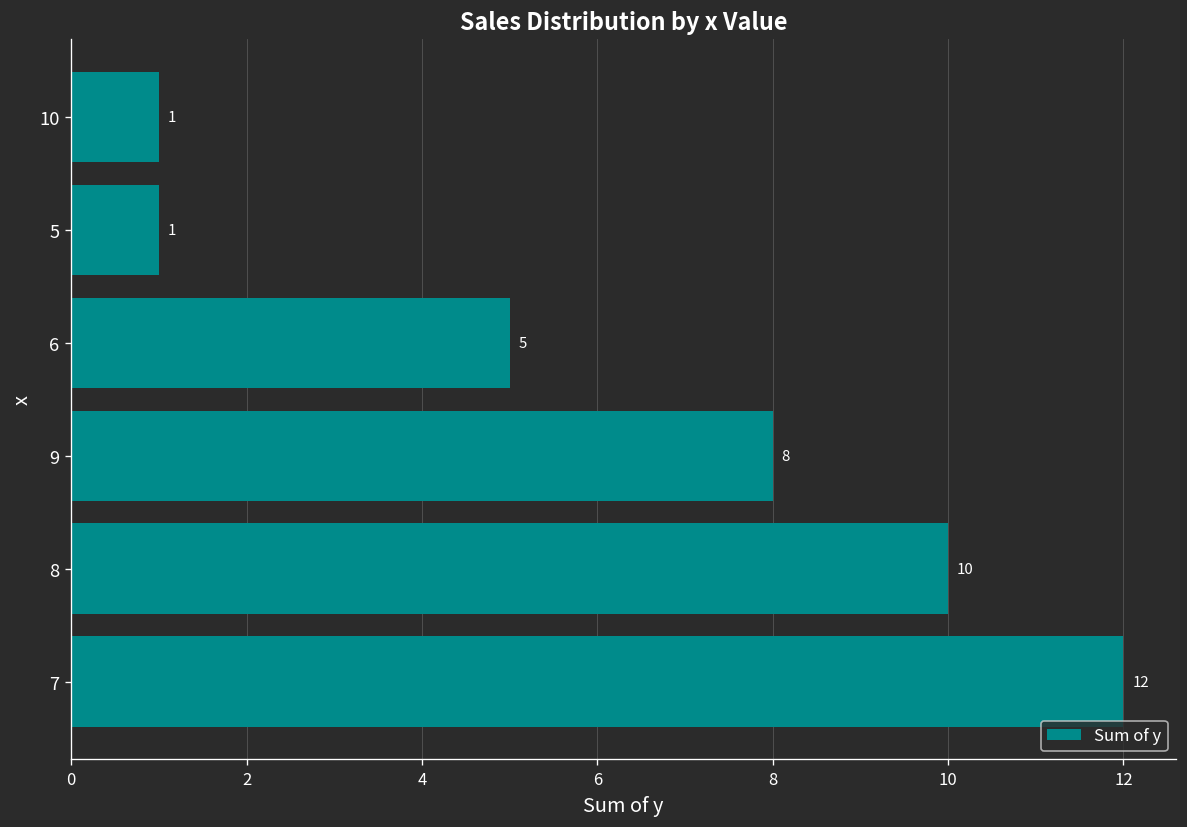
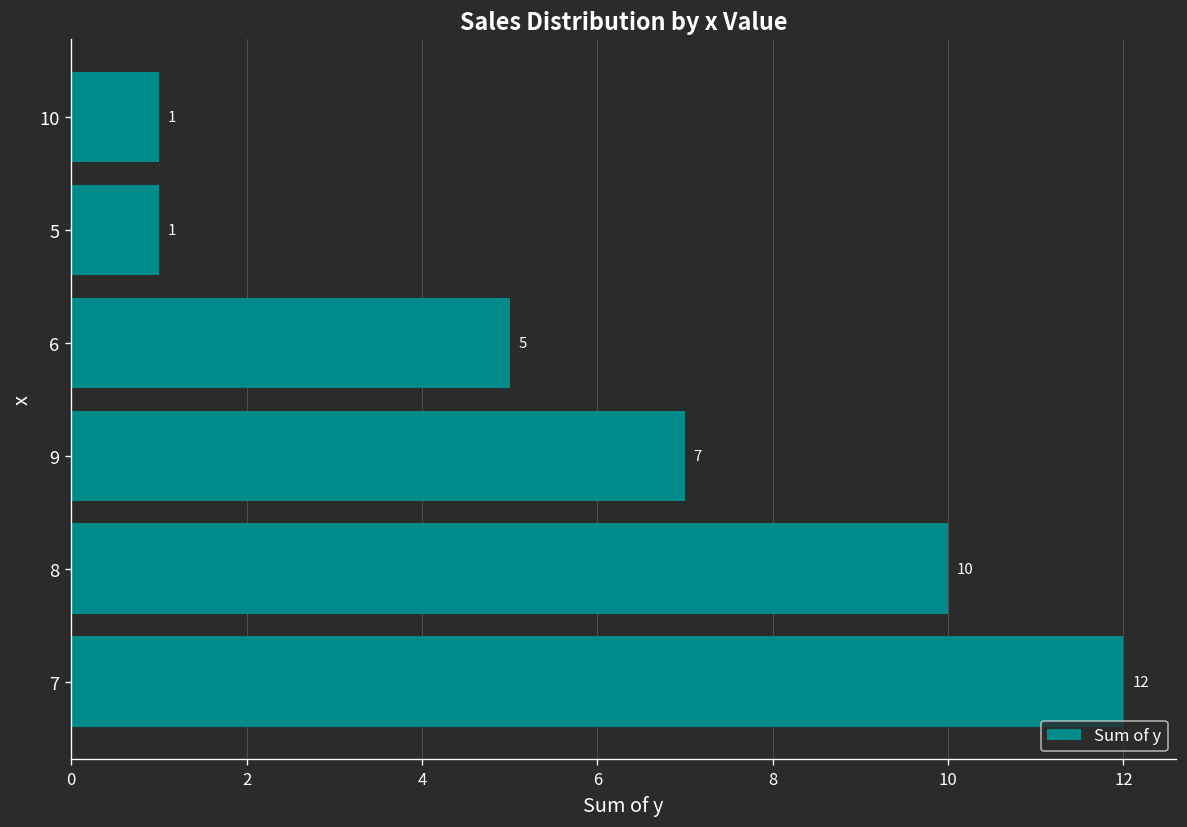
  {
    "10": 1,
    "5": 1,
    "6": 5,
-   "9": 8,
+   "9": 7,
    "8": 10,
    "7": 12
  }
